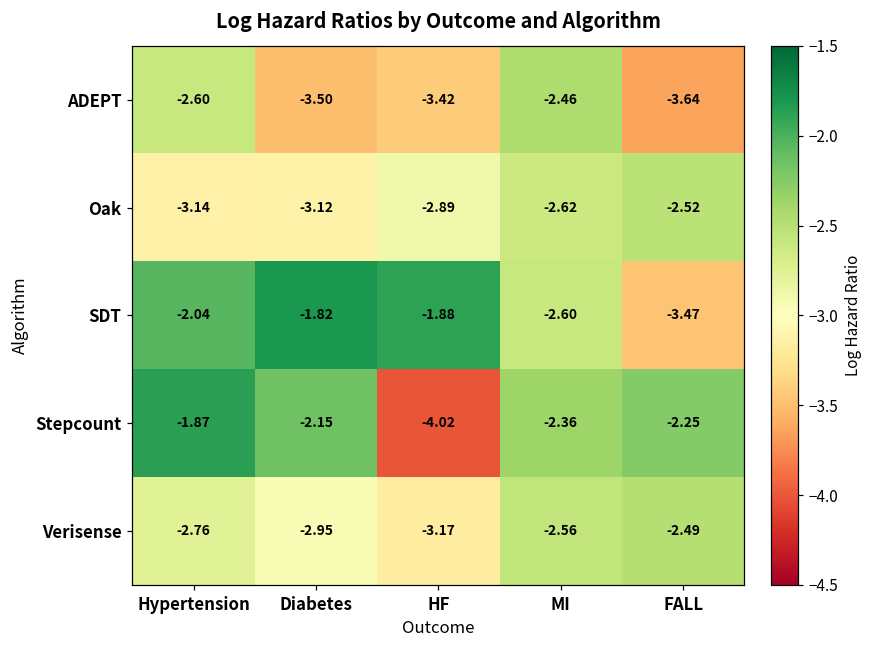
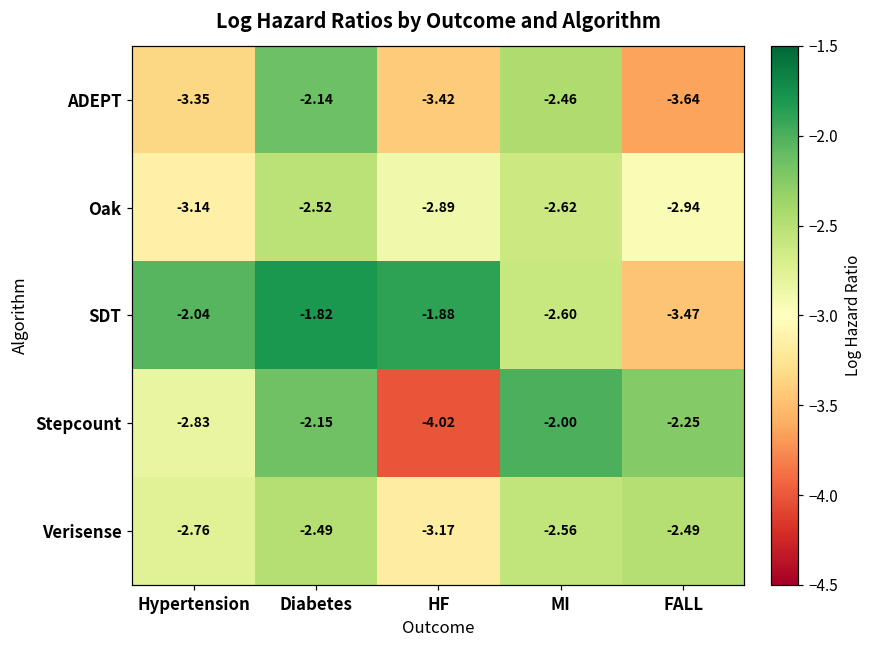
  {
    "ADEPT": {
-     "Hypertension": -2.60,
-     "Diabetes": -3.50,
+     "Hypertension": -3.35,
+     "Diabetes": -2.14,
      "HF": -3.42,
      "MI": -2.46,
      "FALL": -3.64
    },
    "Oak": {
      "Hypertension": -3.14,
-     "Diabetes": -3.12,
+     "Diabetes": -2.52,
      "HF": -2.89,
      "MI": -2.62,
-     "FALL": -2.52
+     "FALL": -2.94
    },
    "SDT": {
      "Hypertension": -2.04,
      "Diabetes": -1.82,
      "HF": -1.88,
      "MI": -2.60,
      "FALL": -3.47
    },
    "Stepcount": {
-     "Hypertension": -1.87,
+     "Hypertension": -2.83,
      "Diabetes": -2.15,
      "HF": -4.02,
-     "MI": -2.36,
+     "MI": -2.00,
      "FALL": -2.25
    },
    "Verisense": {
      "Hypertension": -2.76,
-     "Diabetes": -2.95,
+     "Diabetes": -2.49,
      "HF": -3.17,
      "MI": -2.56,
      "FALL": -2.49
    }
  }
